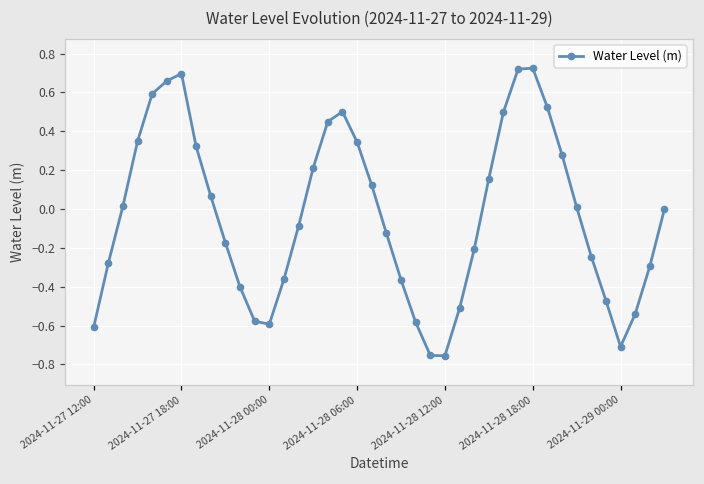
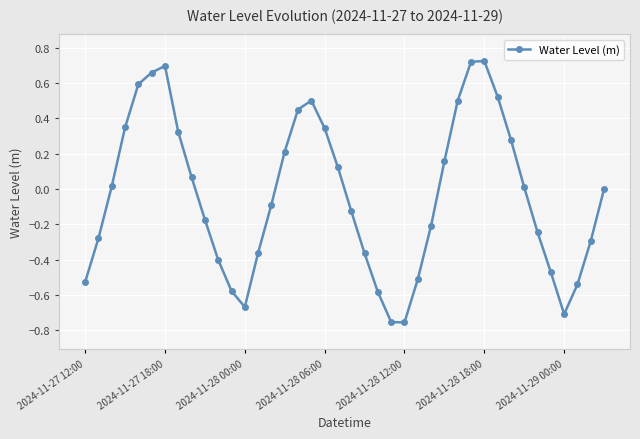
  {
-   "2024-11-27 12:00": -0.61,
+   "2024-11-27 12:00": -0.53,
    "2024-11-27 18:00": 0.70,
-   "2024-11-28 00:00": -0.59,
+   "2024-11-28 00:00": -0.67,
    "2024-11-28 06:00": 0.34,
    "2024-11-28 12:00": -0.76,
    "2024-11-28 18:00": 0.73,
    "2024-11-29 00:00": -0.71
  }
